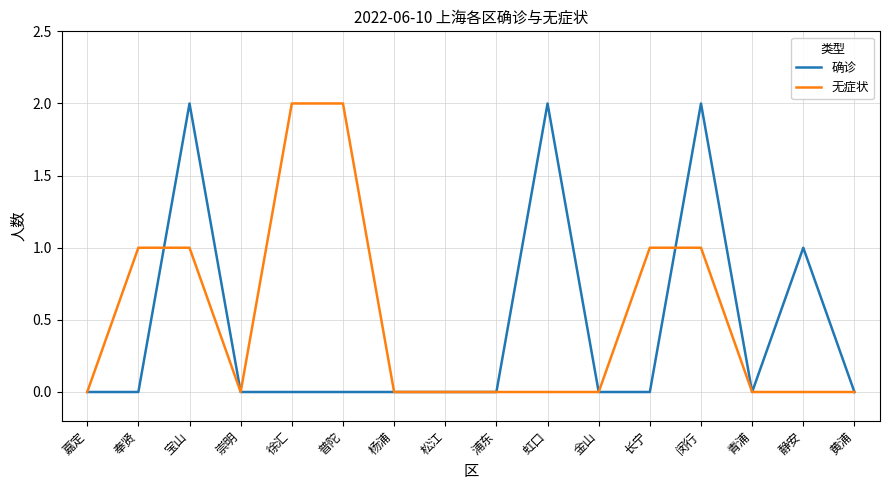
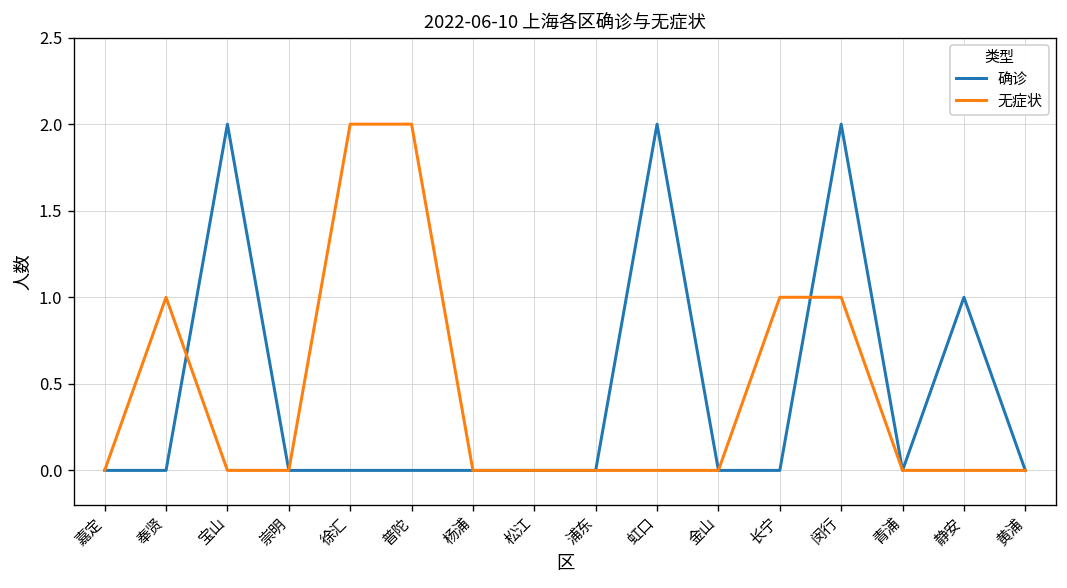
  {
    "确诊": {
      "奉贤": 0,
      "宝山": 2,
      "徐汇": 0,
      "普陀": 0,
      "虹口": 2,
      "长宁": 0,
      "闵行": 2,
      "静安": 1
    },
    "无症状": {
      "奉贤": 1,
-     "宝山": 1,
+     "宝山": 0,
      "徐汇": 2,
      "普陀": 2,
      "虹口": 0,
      "长宁": 1,
      "闵行": 1,
      "静安": 0
    }
  }
